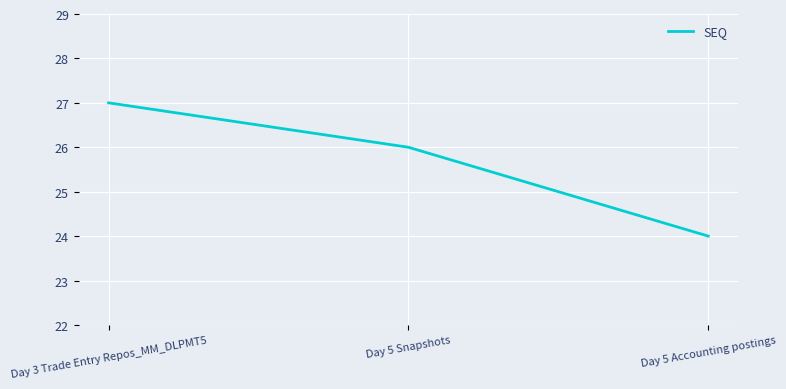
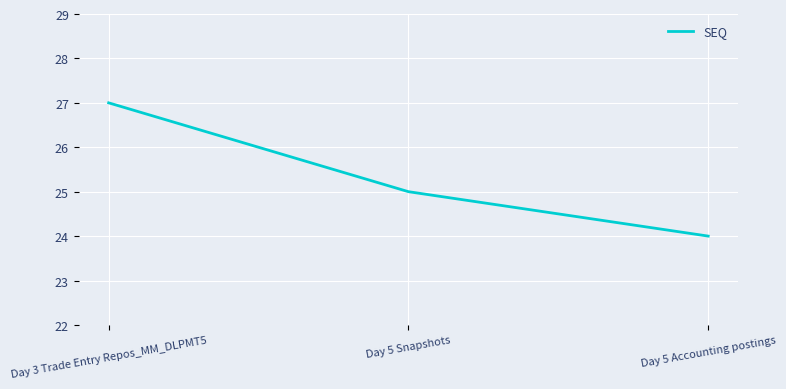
  {
    "Day 3 Trade Entry Repos_MM_DLPMT5": 27,
-   "Day 5 Snapshots": 26,
+   "Day 5 Snapshots": 25,
    "Day 5 Accounting postings": 24
  }
